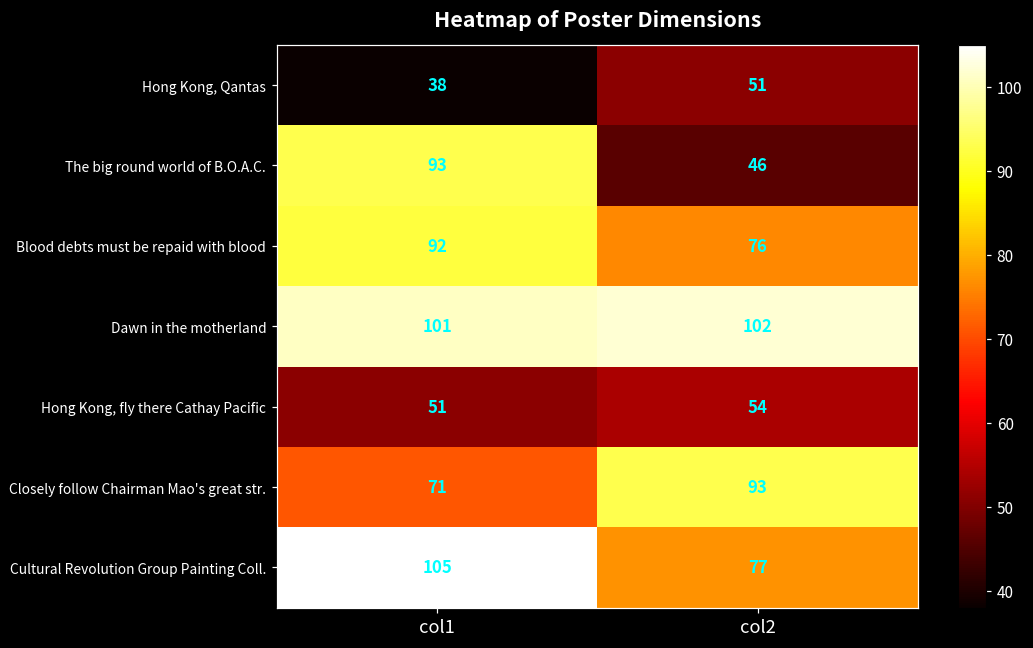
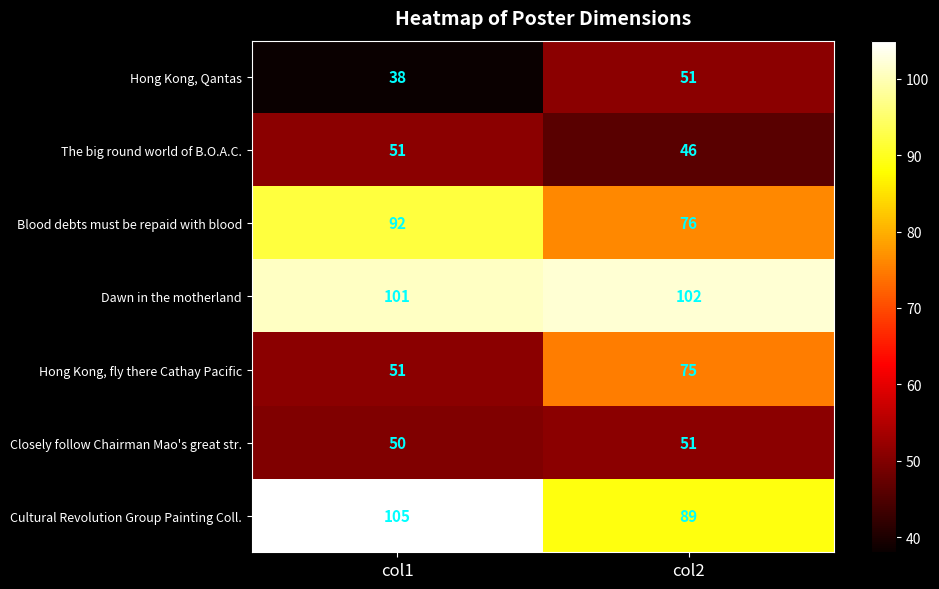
  {
    "Hong Kong, Qantas": {
      "col1": 38,
      "col2": 51
    },
    "The big round world of B.O.A.C.": {
-     "col1": 93,
+     "col1": 51,
      "col2": 46
    },
    "Blood debts must be repaid with blood": {
      "col1": 92,
      "col2": 76
    },
    "Dawn in the motherland": {
      "col1": 101,
      "col2": 102
    },
    "Hong Kong, fly there Cathay Pacific": {
      "col1": 51,
-     "col2": 54
+     "col2": 75
    },
    "Closely follow Chairman Mao's great str.": {
-     "col1": 71,
-     "col2": 93
+     "col1": 50,
+     "col2": 51
    },
    "Cultural Revolution Group Painting Coll.": {
      "col1": 105,
-     "col2": 77
+     "col2": 89
    }
  }
